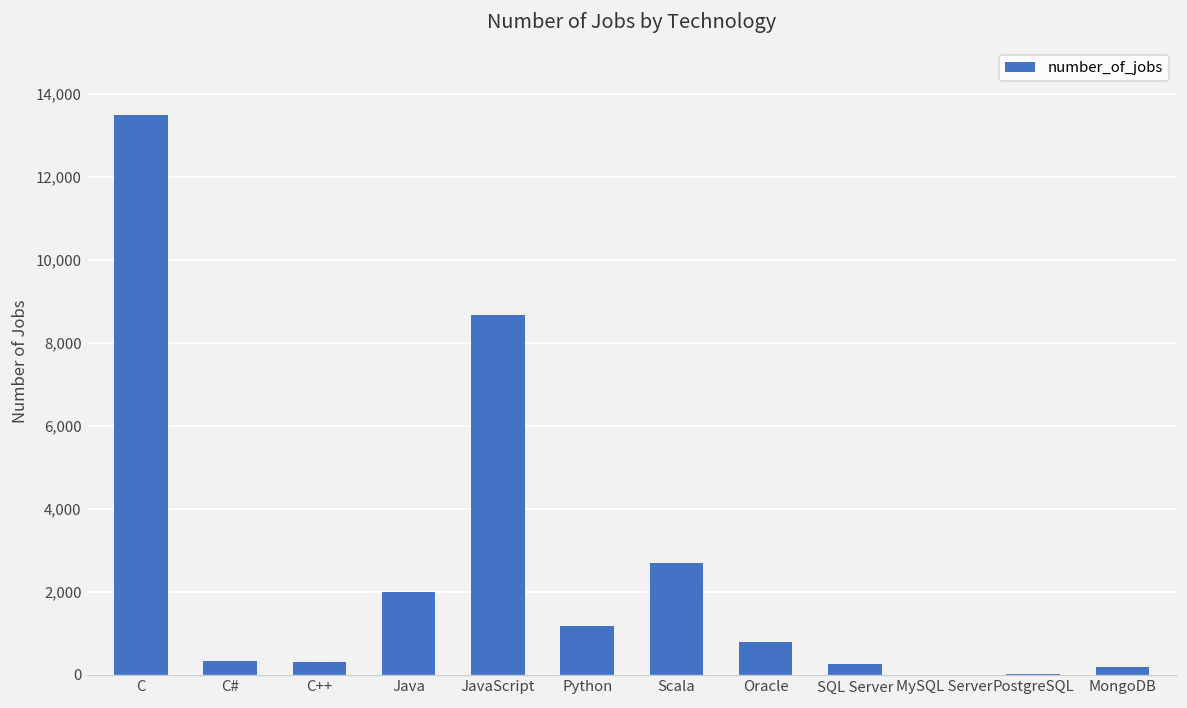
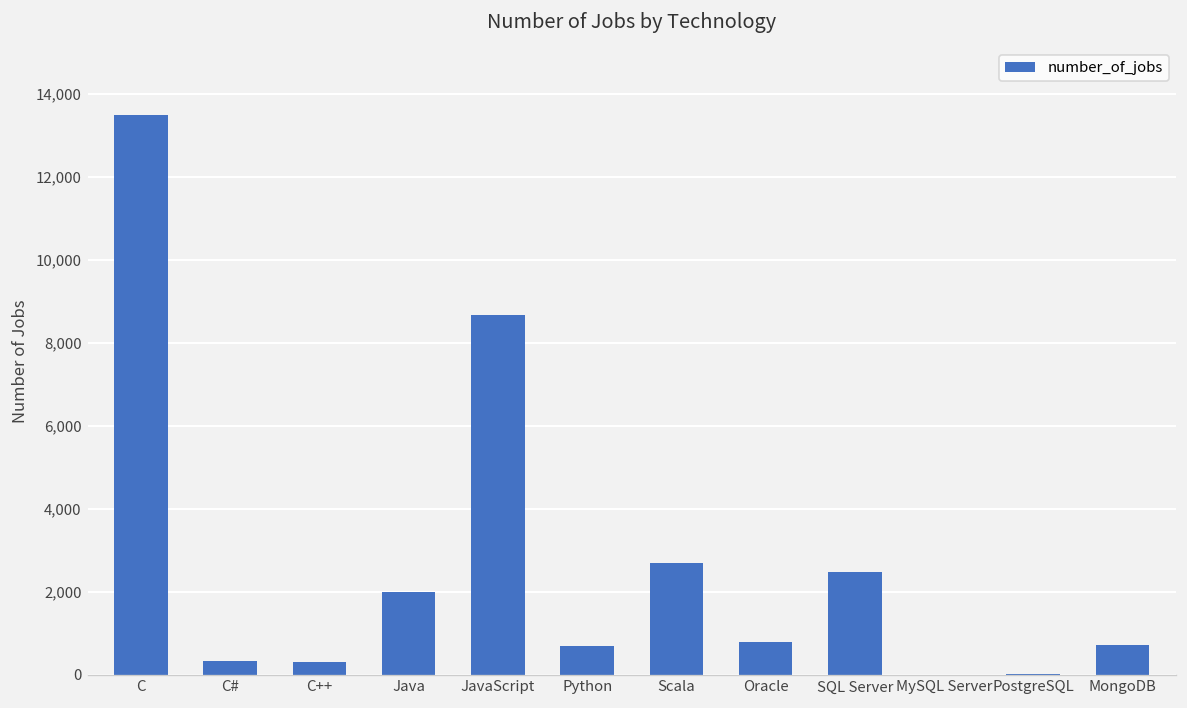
  {
    "C": "13,500",
    "C#": "300",
    "C++": "300",
    "Java": "2,000",
    "JavaScript": "8,700",
-   "Python": "1,200",
+   "Python": "700",
    "Scala": "2,700",
    "Oracle": "800",
-   "SQL Server": "300",
+   "SQL Server": "2,500",
    "MySQL Server": "0",
-   "MongoDB": "200"
+   "MongoDB": "700"
  }
